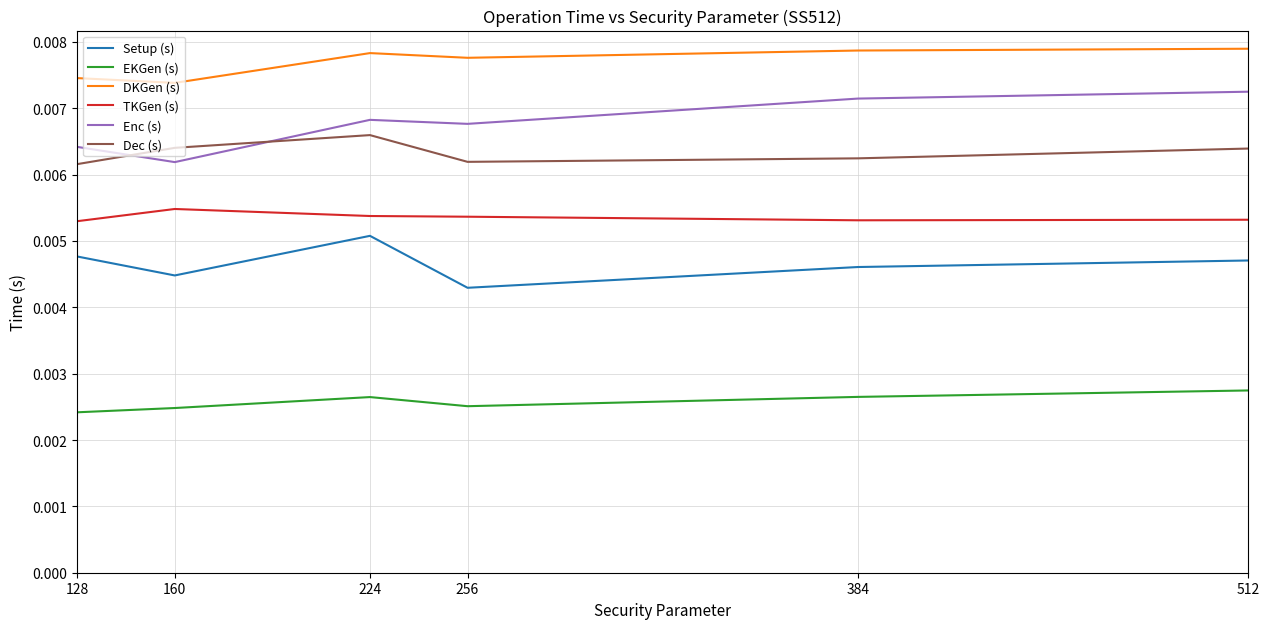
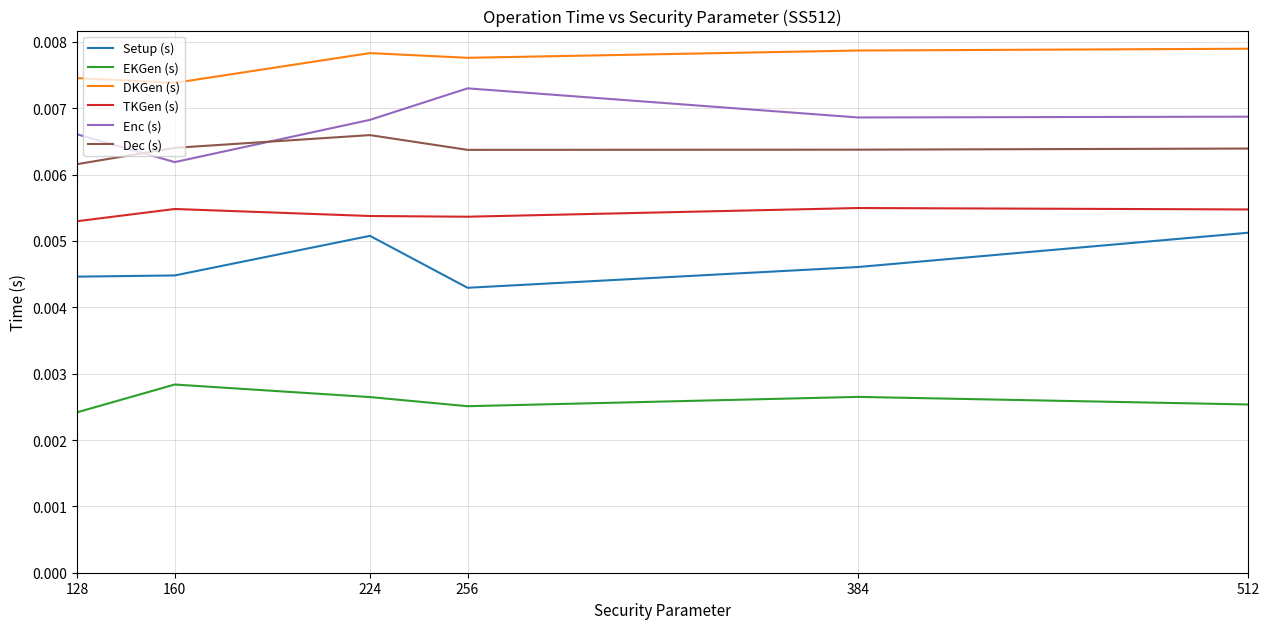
  {
    "Setup (s)": {
-     "128": 0.0048,
+     "128": 0.0045,
      "160": 0.0045,
      "224": 0.0051,
      "256": 0.0043,
      "384": 0.0046,
-     "512": 0.0047
+     "512": 0.0051
    },
    "EKGen (s)": {
      "128": 0.0024,
-     "160": 0.0025,
+     "160": 0.0028,
      "224": 0.0026,
      "256": 0.0025,
      "384": 0.0026,
-     "512": 0.0027
+     "512": 0.0025
    },
    "DKGen (s)": {
      "128": 0.0075,
      "224": 0.0078,
      "256": 0.0078,
      "384": 0.0079,
      "512": 0.0079
    },
    "TKGen (s)": {
      "128": 0.0053,
      "160": 0.0055,
      "224": 0.0054,
      "256": 0.0054,
-     "384": 0.0053,
-     "512": 0.0053
+     "384": 0.0055,
+     "512": 0.0055
    },
    "Enc (s)": {
-     "128": 0.0064,
+     "128": 0.0066,
      "160": 0.0062,
      "224": 0.0068,
-     "256": 0.0068,
-     "384": 0.0071,
-     "512": 0.0072
+     "256": 0.0073,
+     "384": 0.0069,
+     "512": 0.0069
    },
    "Dec (s)": {
      "128": 0.0062,
      "224": 0.0066,
-     "256": 0.0062,
-     "384": 0.0062,
+     "256": 0.0064,
+     "384": 0.0064,
      "512": 0.0064
    }
  }
